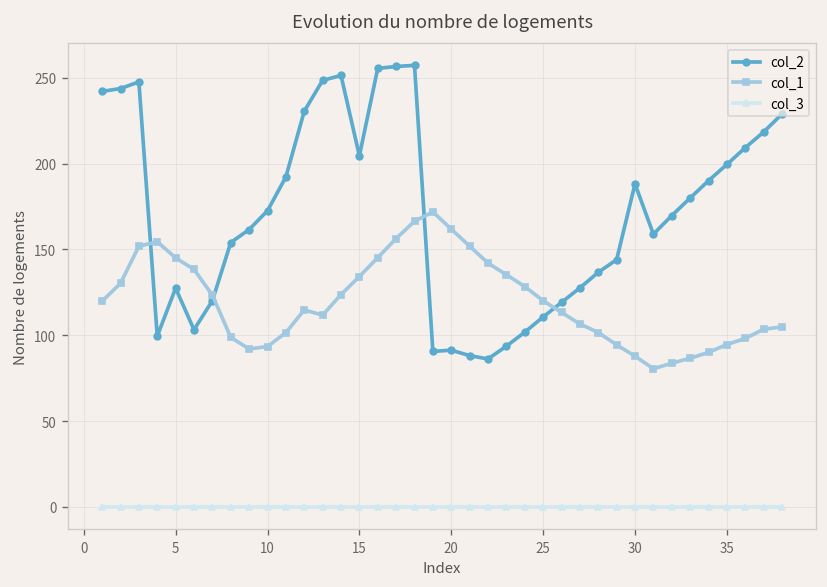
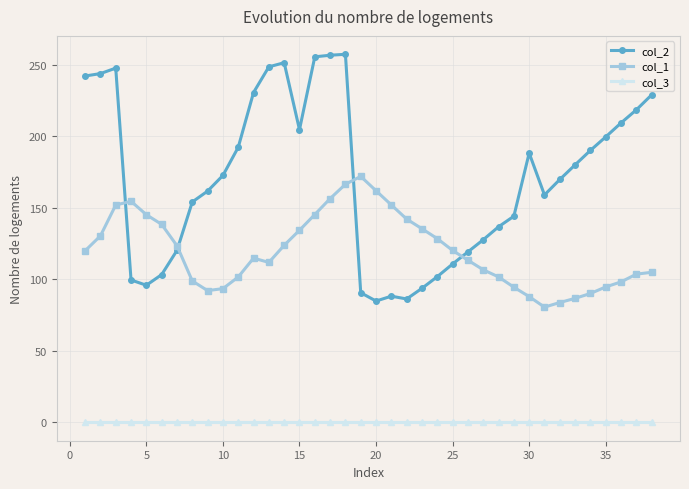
  {
    "col_2": {
-     "5": 127,
+     "5": 96,
      "10": 173,
      "15": 205,
-     "20": 91,
+     "20": 85,
      "25": 111,
      "30": 188,
      "35": 200
    }
  }
